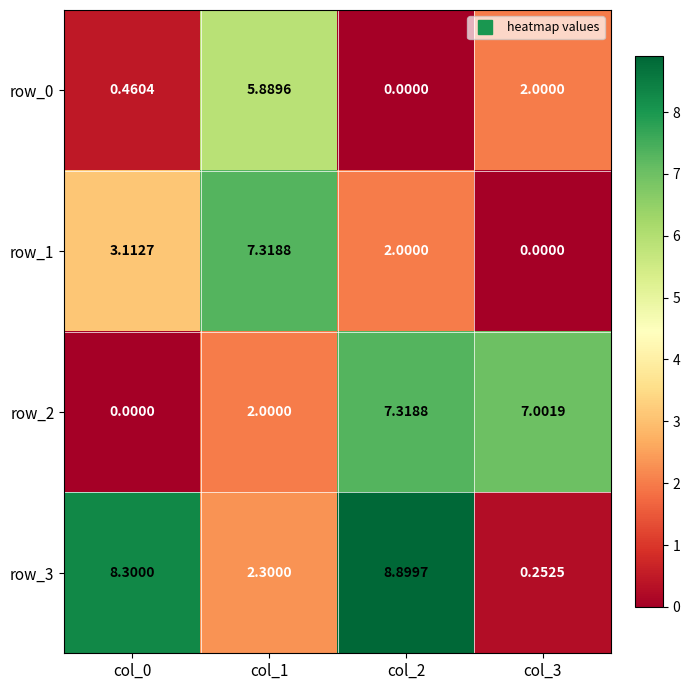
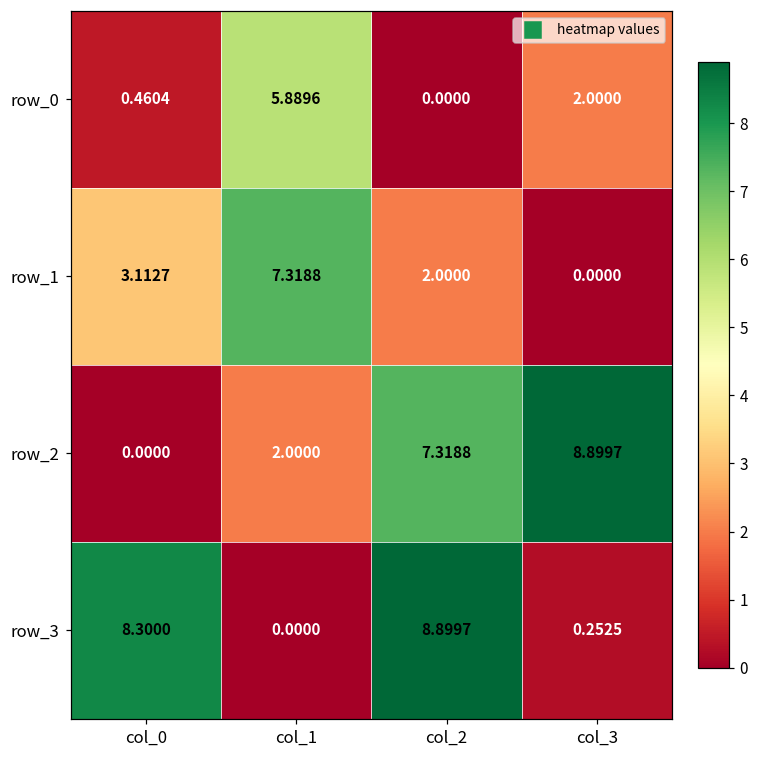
  {
    "row_0": {
      "col_0": 0.4604,
      "col_1": 5.8896,
      "col_2": 0.0000,
      "col_3": 2.0000
    },
    "row_1": {
      "col_0": 3.1127,
      "col_1": 7.3188,
      "col_2": 2.0000,
      "col_3": 0.0000
    },
    "row_2": {
      "col_0": 0.0000,
      "col_1": 2.0000,
      "col_2": 7.3188,
-     "col_3": 7.0019
+     "col_3": 8.8997
    },
    "row_3": {
      "col_0": 8.3000,
-     "col_1": 2.3000,
+     "col_1": 0.0000,
      "col_2": 8.8997,
      "col_3": 0.2525
    }
  }
